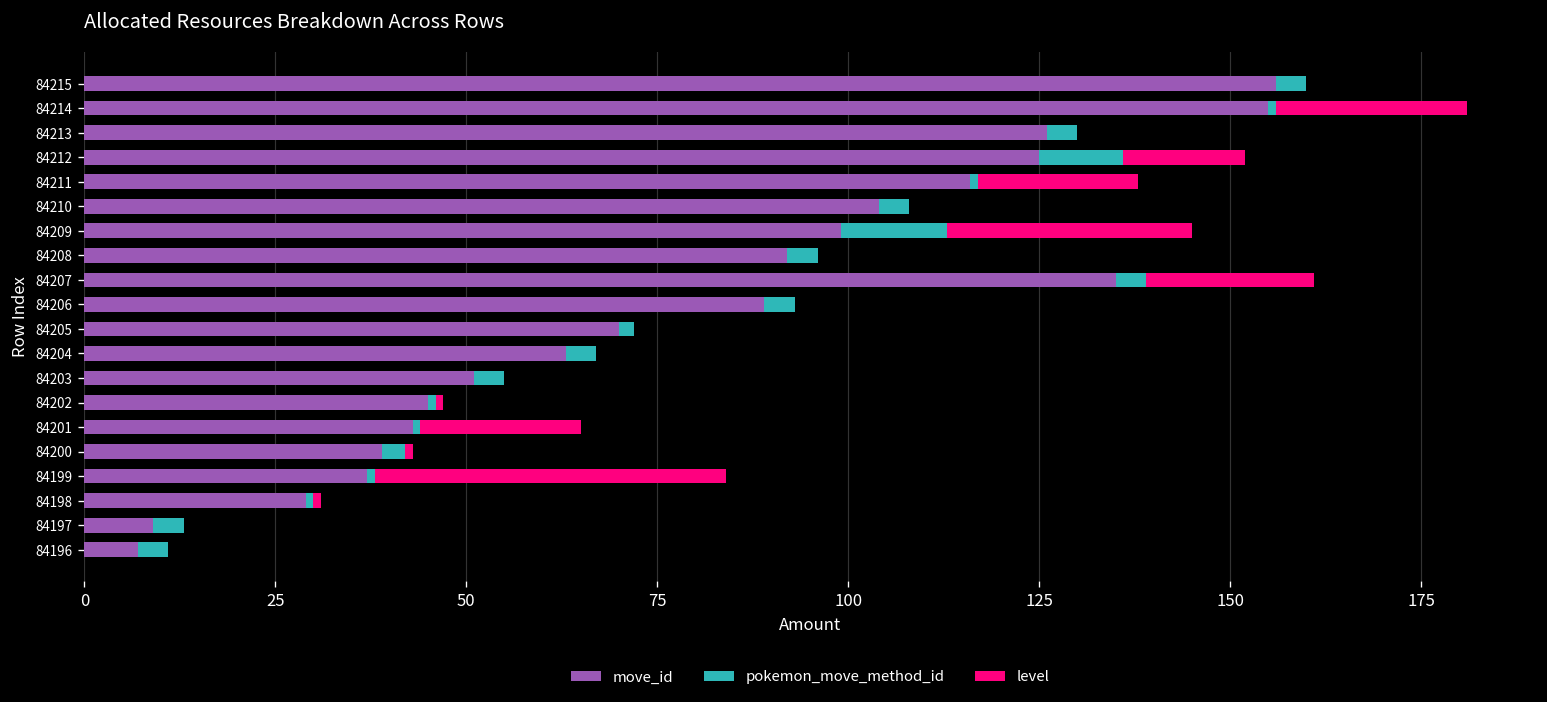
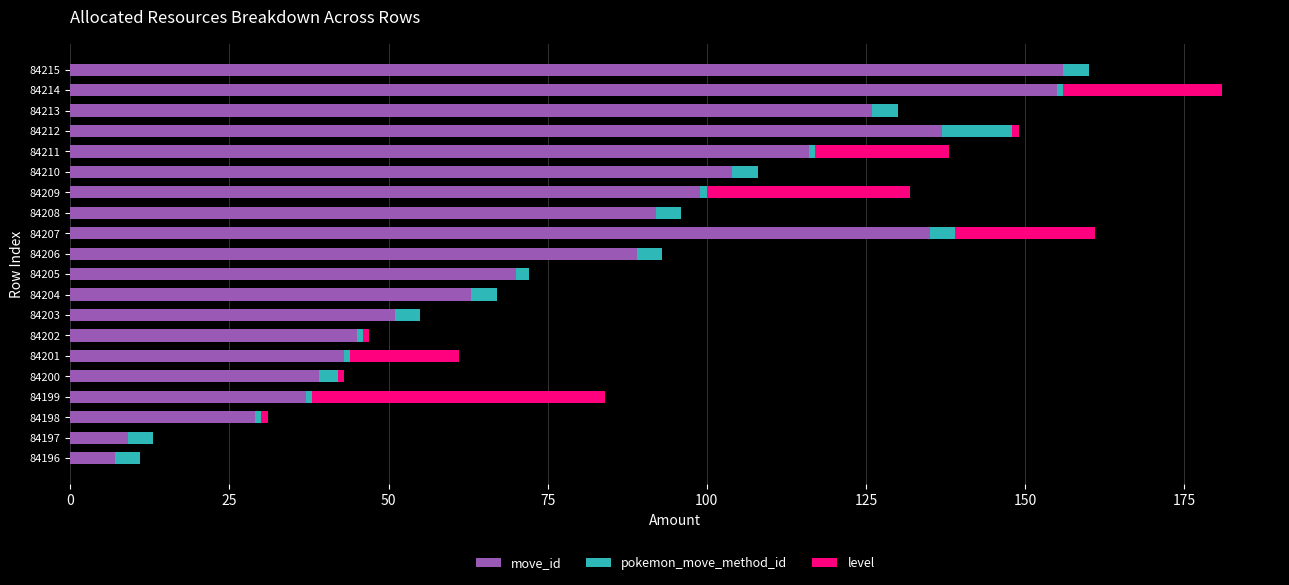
  {
    "move_id": {
      "84215": 156,
      "84214": 155,
      "84213": 126,
-     "84212": 125,
+     "84212": 137,
      "84211": 116,
      "84210": 104,
      "84209": 99,
      "84208": 92,
      "84207": 135,
      "84206": 89,
      "84205": 70,
      "84204": 63,
      "84203": 51,
      "84202": 45,
      "84201": 43,
      "84200": 39,
      "84199": 37,
      "84198": 29,
      "84197": 9,
      "84196": 7
    },
    "pokemon_move_method_id": {
      "84215": 4,
      "84214": 1,
      "84213": 4,
      "84212": 11,
      "84211": 1,
      "84210": 4,
-     "84209": 14,
+     "84209": 1,
      "84208": 4,
      "84207": 4,
      "84206": 4,
      "84205": 2,
      "84204": 4,
      "84203": 4,
      "84202": 1,
      "84201": 1,
      "84200": 3,
      "84199": 1,
      "84198": 1,
      "84197": 4,
      "84196": 4
    },
    "level": {
      "84215": 0,
      "84214": 25,
      "84213": 0,
-     "84212": 16,
+     "84212": 1,
      "84211": 21,
      "84210": 0,
      "84209": 32,
      "84208": 0,
      "84207": 22,
      "84206": 0,
      "84205": 0,
      "84204": 0,
      "84203": 0,
      "84202": 1,
-     "84201": 21,
+     "84201": 17,
      "84200": 1,
      "84199": 46,
      "84198": 1,
      "84197": 0,
      "84196": 0
    }
  }
